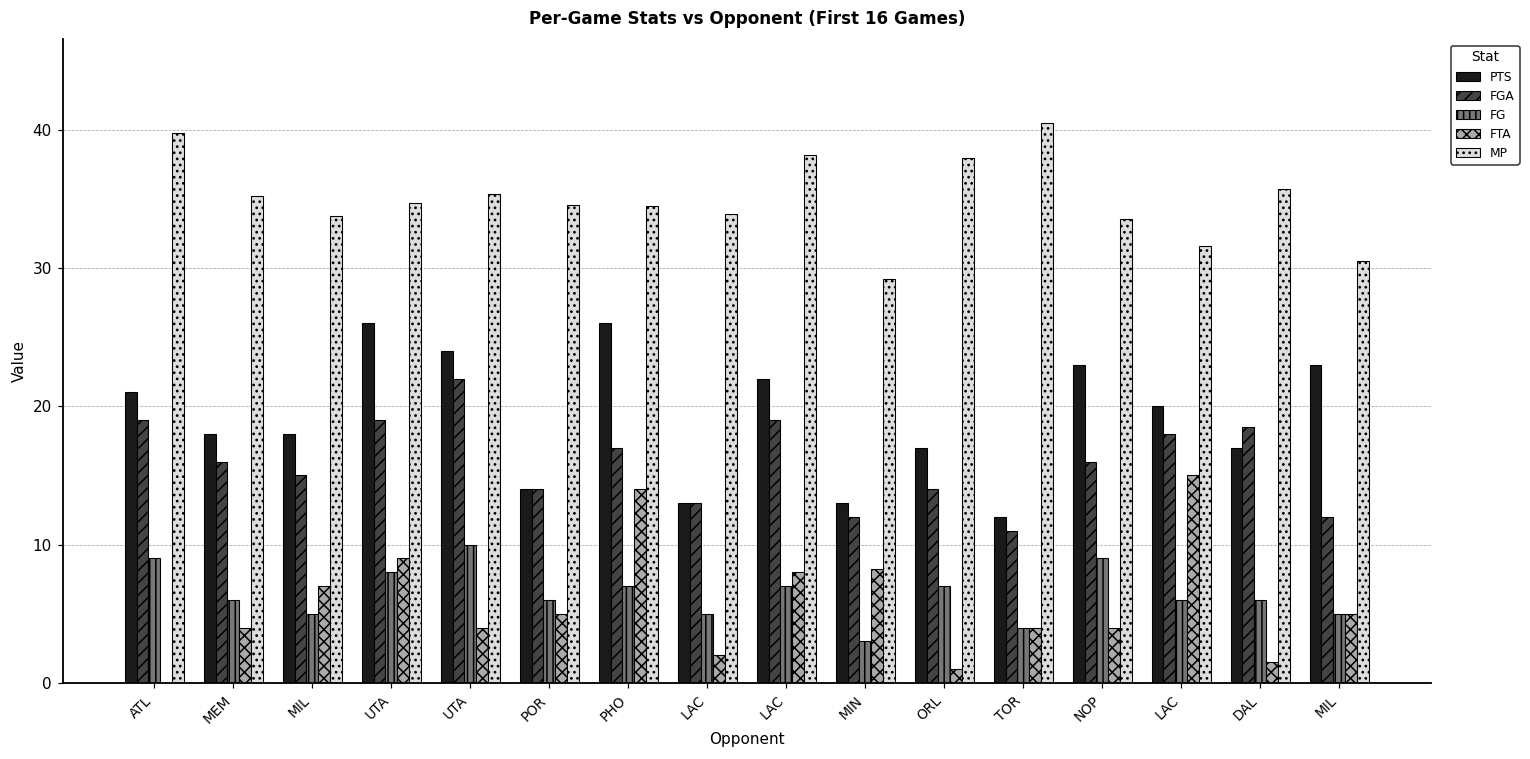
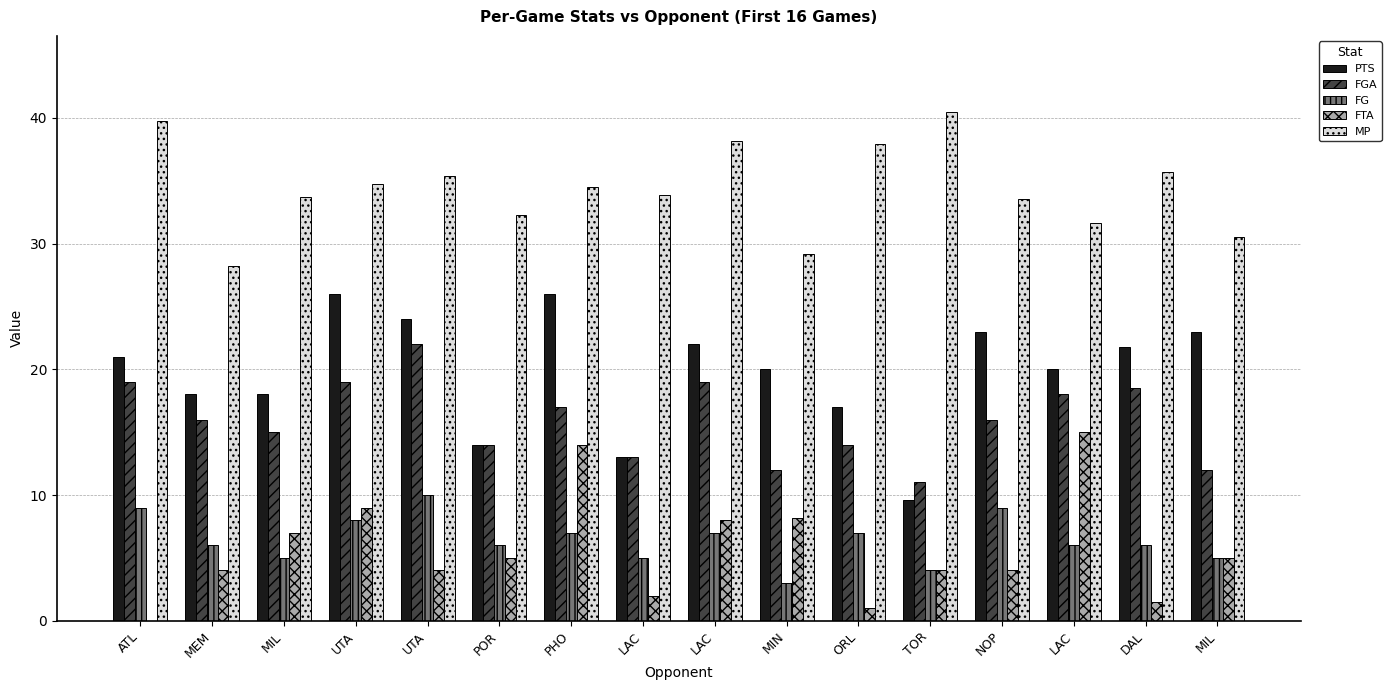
  {
    "PTS": {
      "ATL": 21.0,
      "MEM": 18.0,
      "POR": 14.0,
      "PHO": 26.0,
-     "MIN": 13,
+     "MIN": 20,
      "ORL": 17.0,
-     "TOR": 12.0,
+     "TOR": 9.6,
      "NOP": 23.0,
-     "DAL": 17.0
+     "DAL": 21.8
    },
    "FGA": {
      "ATL": 19.0,
      "MEM": 16.0,
      "POR": 14.0,
      "PHO": 17.0,
      "MIN": 12.0,
      "ORL": 14.0,
      "TOR": 11.0,
      "NOP": 16.0,
      "DAL": 18.5
    },
    "FG": {
      "ATL": 9.0,
      "MEM": 6.0,
      "POR": 6.0,
      "PHO": 7.0,
      "MIN": 3.0,
      "ORL": 7.0,
      "TOR": 4.0,
      "NOP": 9.0,
      "DAL": 6.0
    },
    "FTA": {
      "ATL": 0.0,
      "MEM": 4.0,
      "POR": 5.0,
      "PHO": 14.0,
      "MIN": 8.2,
      "ORL": 1.0,
      "TOR": 4.0,
      "NOP": 4.0,
      "DAL": 1.5
    },
    "MP": {
      "ATL": 39.8,
-     "MEM": 35.2,
-     "POR": 34.5,
+     "MEM": 28.3,
+     "POR": 32.3,
      "PHO": 34.5,
      "MIN": 29.2,
      "ORL": 38.0,
      "TOR": 40.5,
      "NOP": 33.5,
      "DAL": 35.7
    }
  }
